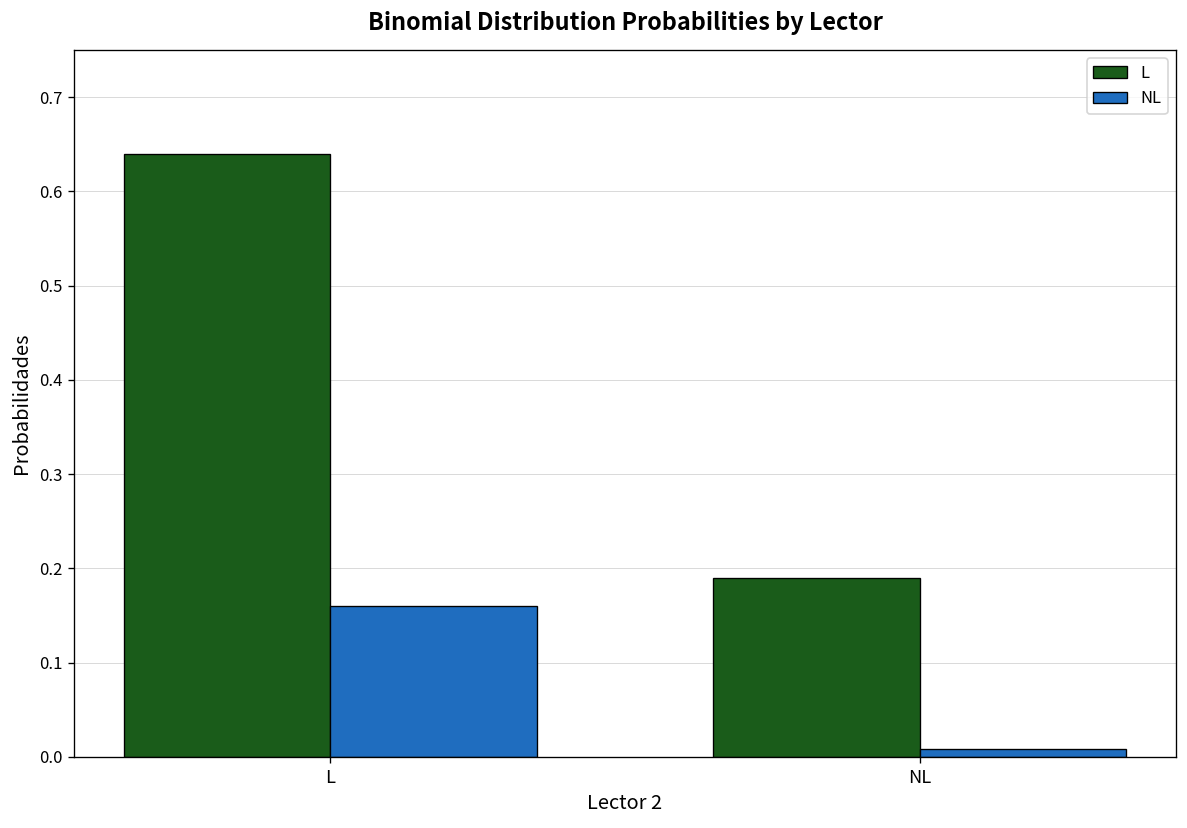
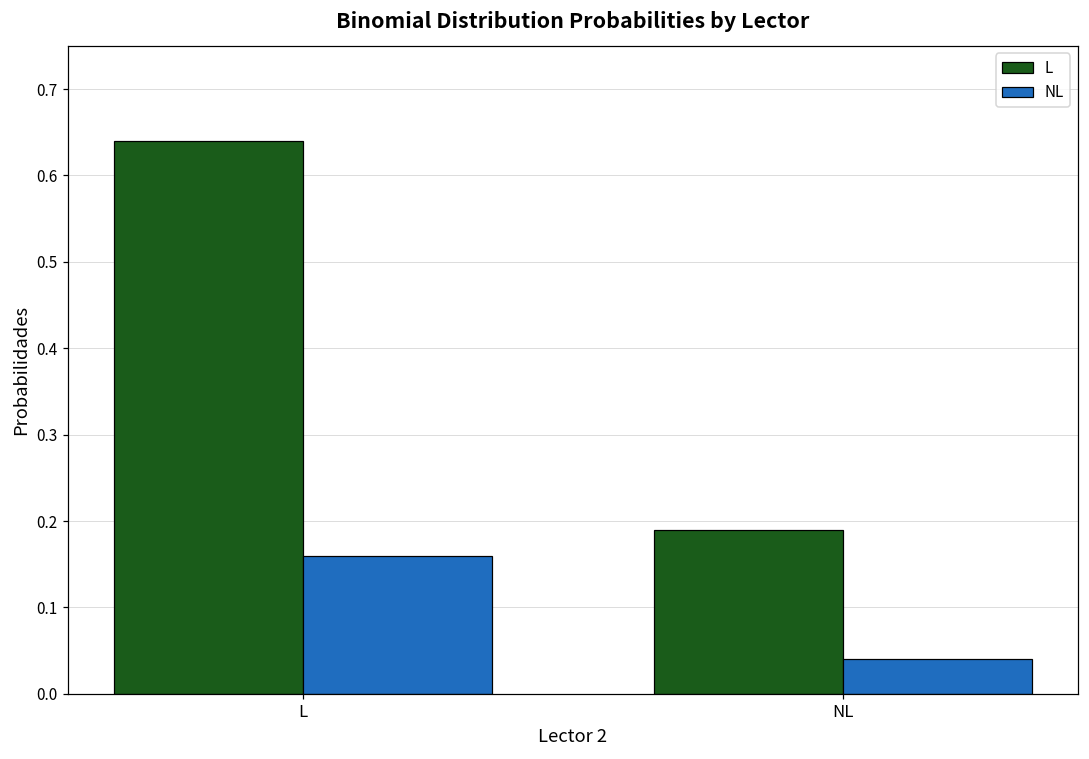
  {
    "L": {
      "L": 0.64,
      "NL": 0.19
    },
    "NL": {
      "L": 0.16,
-     "NL": 0.01
+     "NL": 0.04
    }
  }
